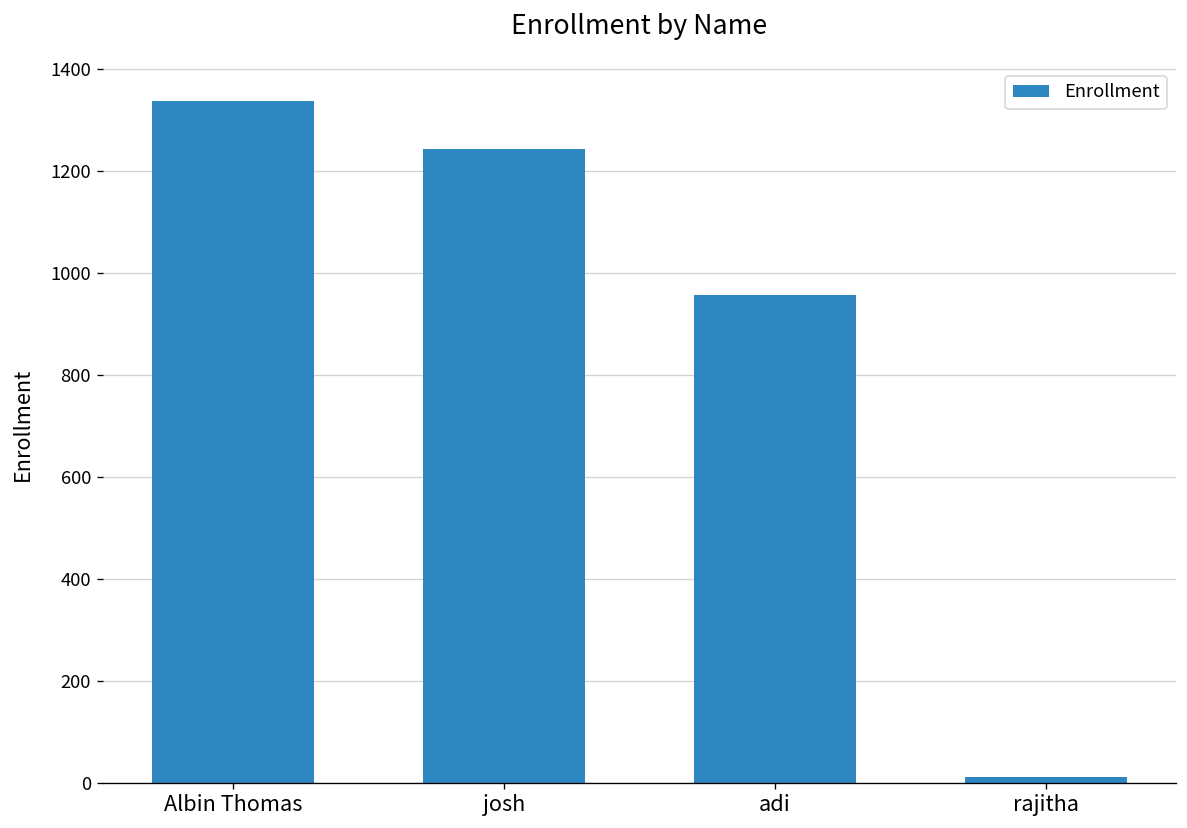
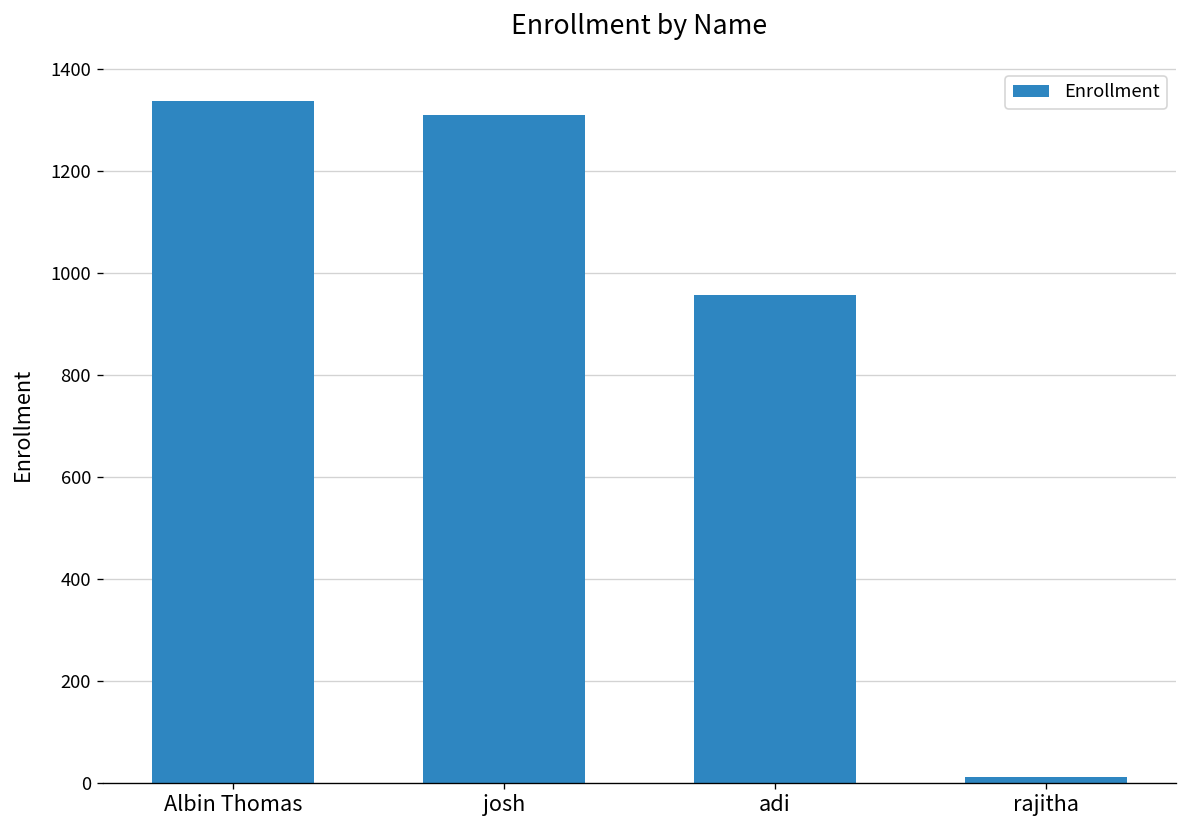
  {
    "Albin Thomas": 1340,
-   "josh": 1240,
+   "josh": 1310,
    "adi": 960,
    "rajitha": 10
  }
